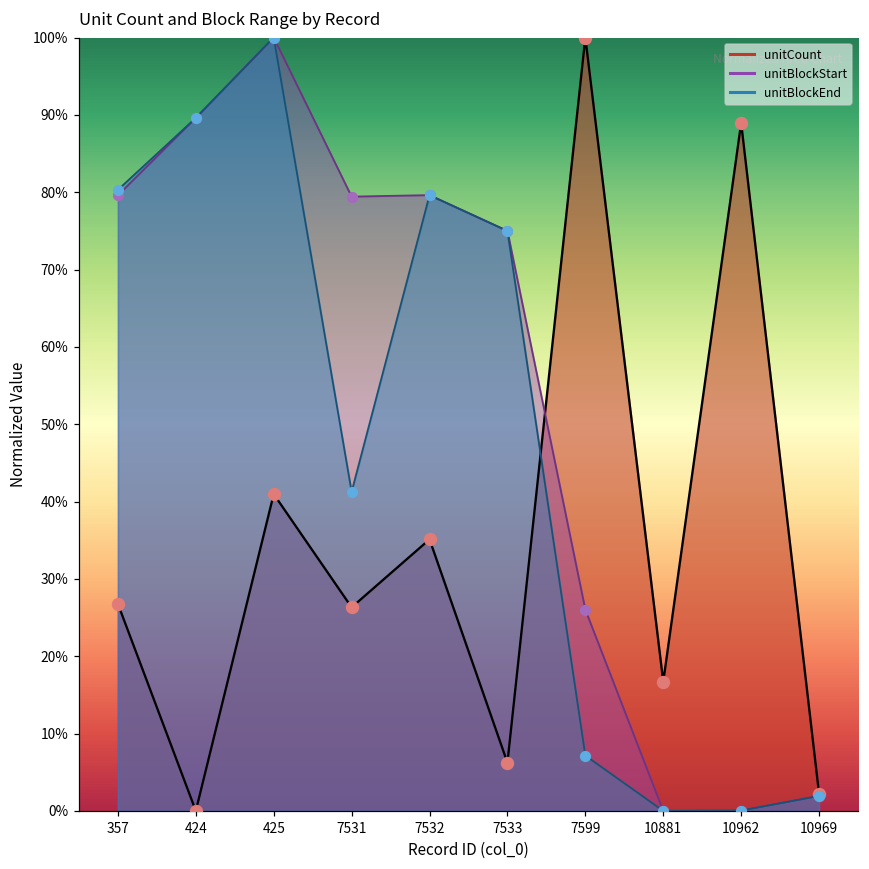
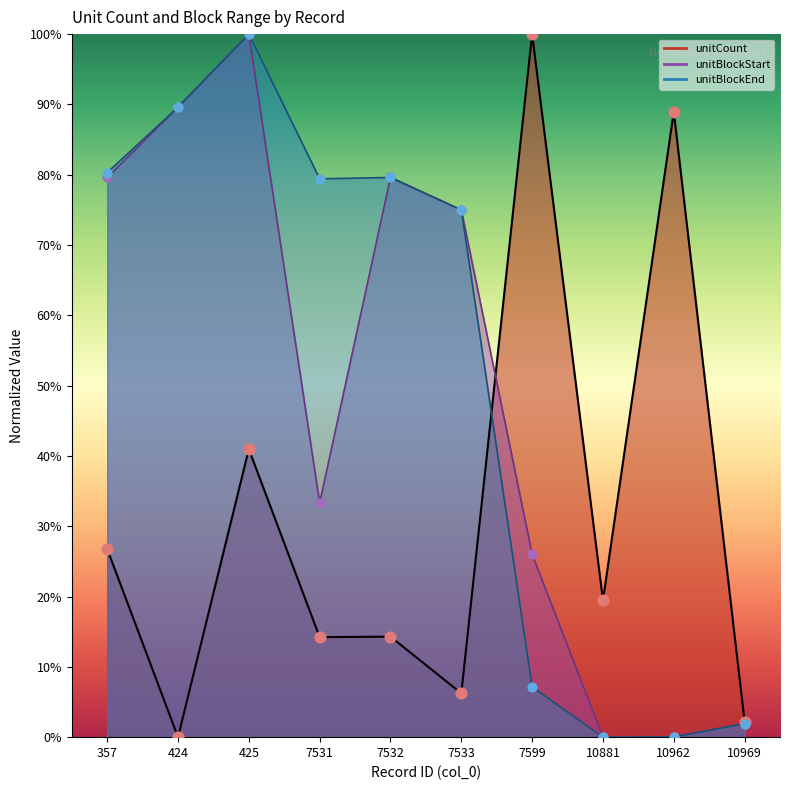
  {
    "unitCount": {
      "357": "27%",
      "424": "0%",
      "425": "41%",
-     "7531": "26%",
-     "7532": "35%",
+     "7531": "14%",
+     "7532": "14%",
      "7533": "6%",
      "7599": "100%",
-     "10881": "17%",
+     "10881": "19%",
      "10962": "89%"
    },
    "unitBlockStart": {
      "357": "80%",
-     "7531": "79%",
+     "7531": "33%",
      "7599": "26%"
    },
    "unitBlockEnd": {
      "357": "80%",
-     "7531": "41%",
+     "7531": "79%",
      "7599": "7%"
    }
  }
